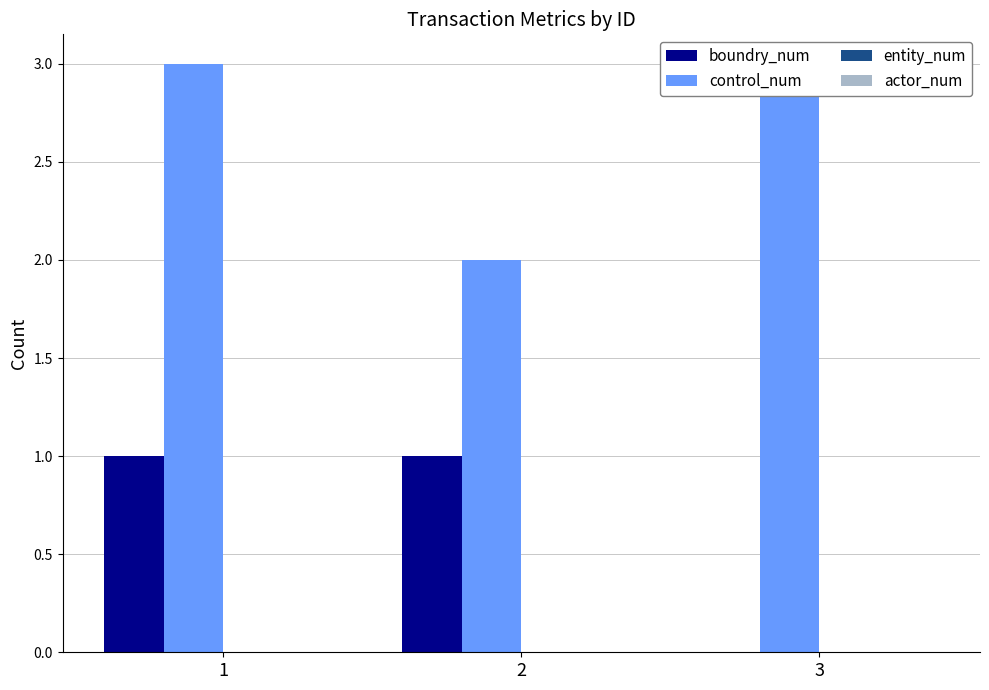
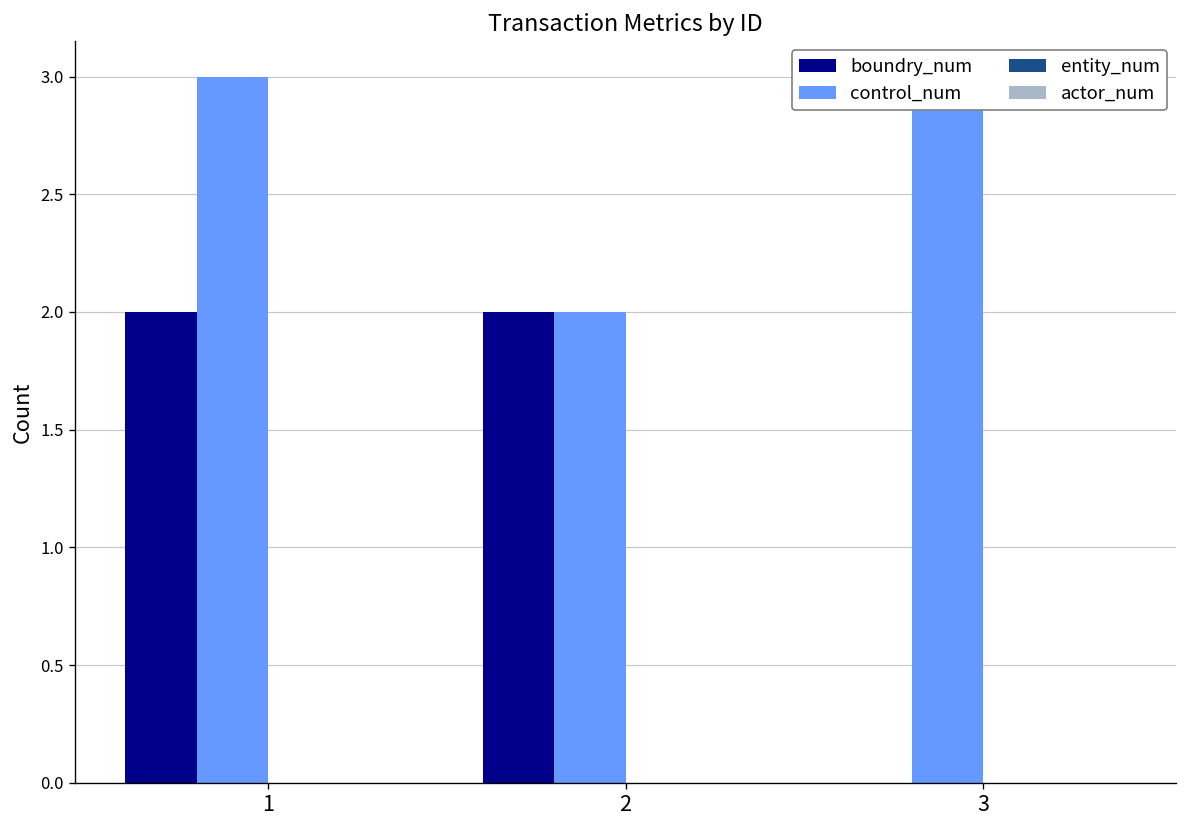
  {
    "boundry_num": {
-     "1": 1,
-     "2": 1,
+     "1": 2,
+     "2": 2,
      "3": 0
    },
    "control_num": {
      "1": 3,
      "2": 2
    },
    "entity_num": {
      "1": 0,
      "2": 0,
      "3": 0
    },
    "actor_num": {
      "1": 0,
      "2": 0,
      "3": 0
    }
  }
